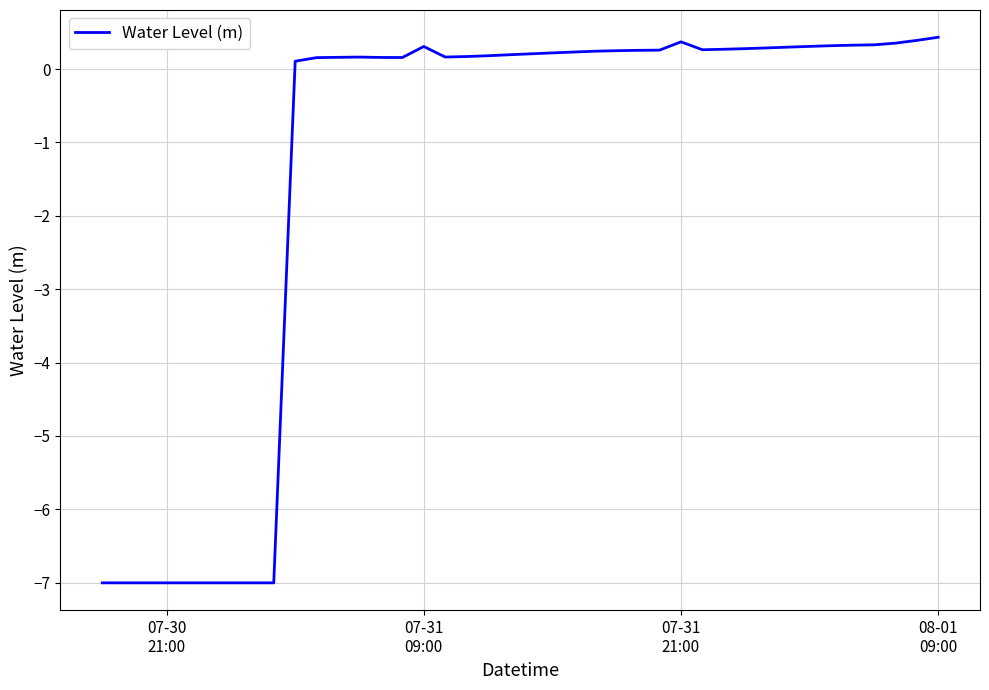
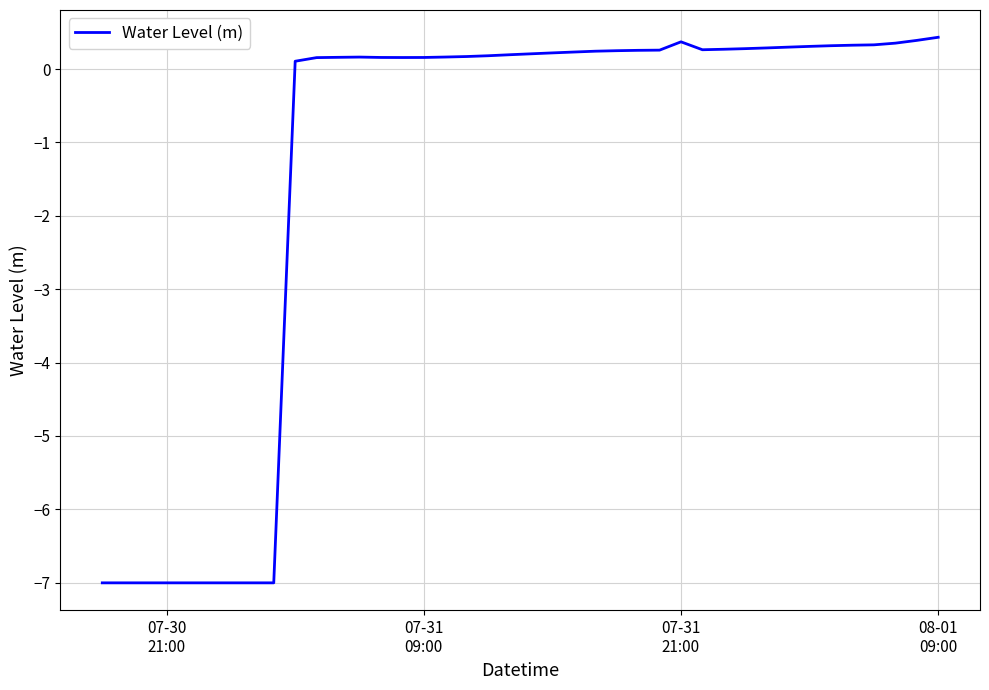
  {
    "07-30 21:00": -7.0,
-   "07-31 09:00": 0.3,
+   "07-31 09:00": 0.2,
    "07-31 21:00": 0.4,
    "08-01 09:00": 0.4
  }
